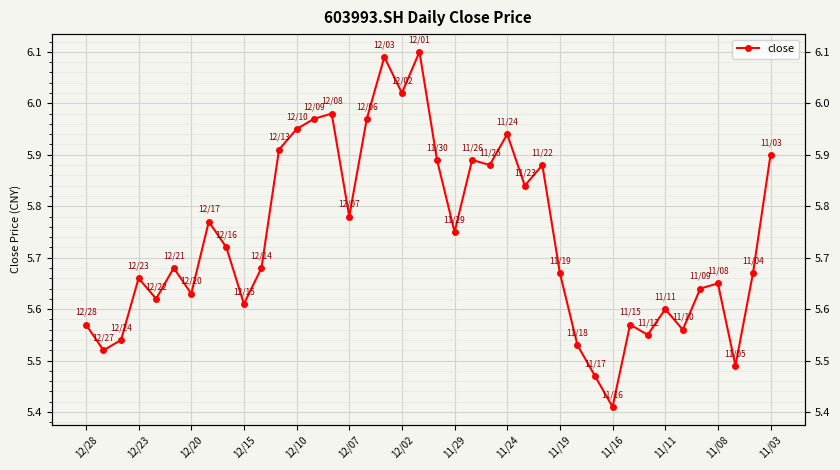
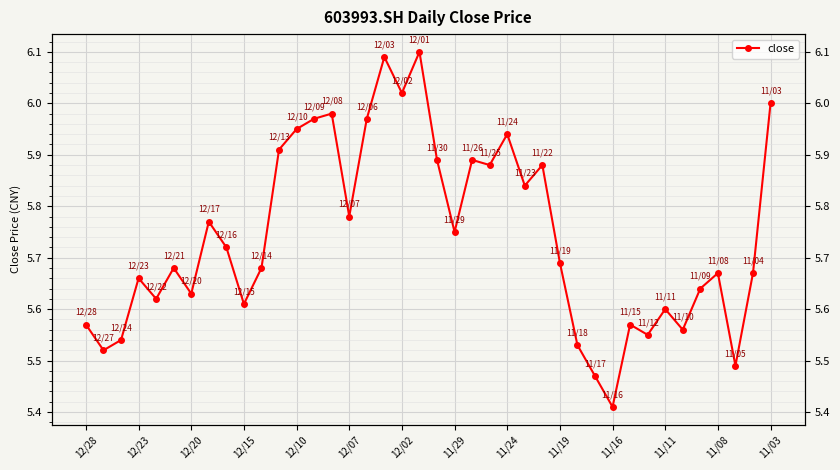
  {
-   "11/19": 5.67,
-   "11/08": 5.65,
-   "11/03": 5.9
+   "11/19": 5.69,
+   "11/08": 5.67,
+   "11/03": 6.0
  }
